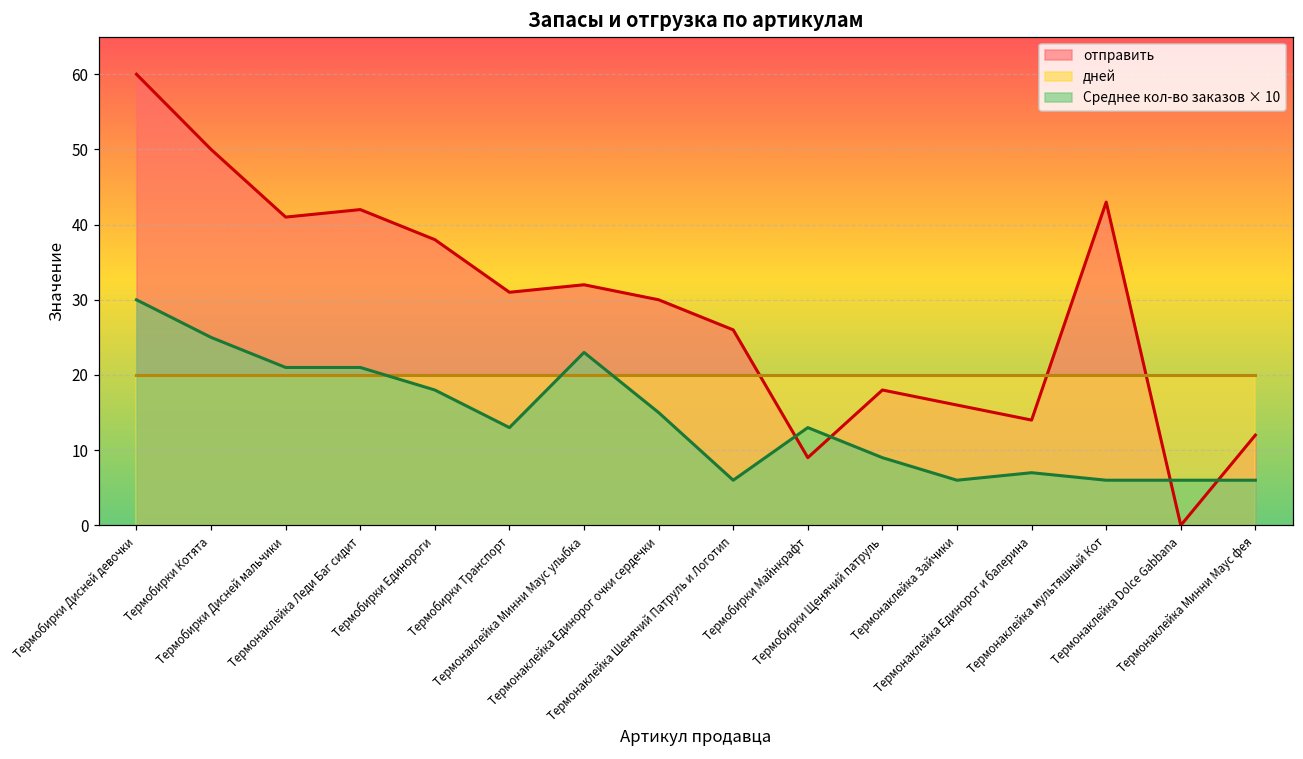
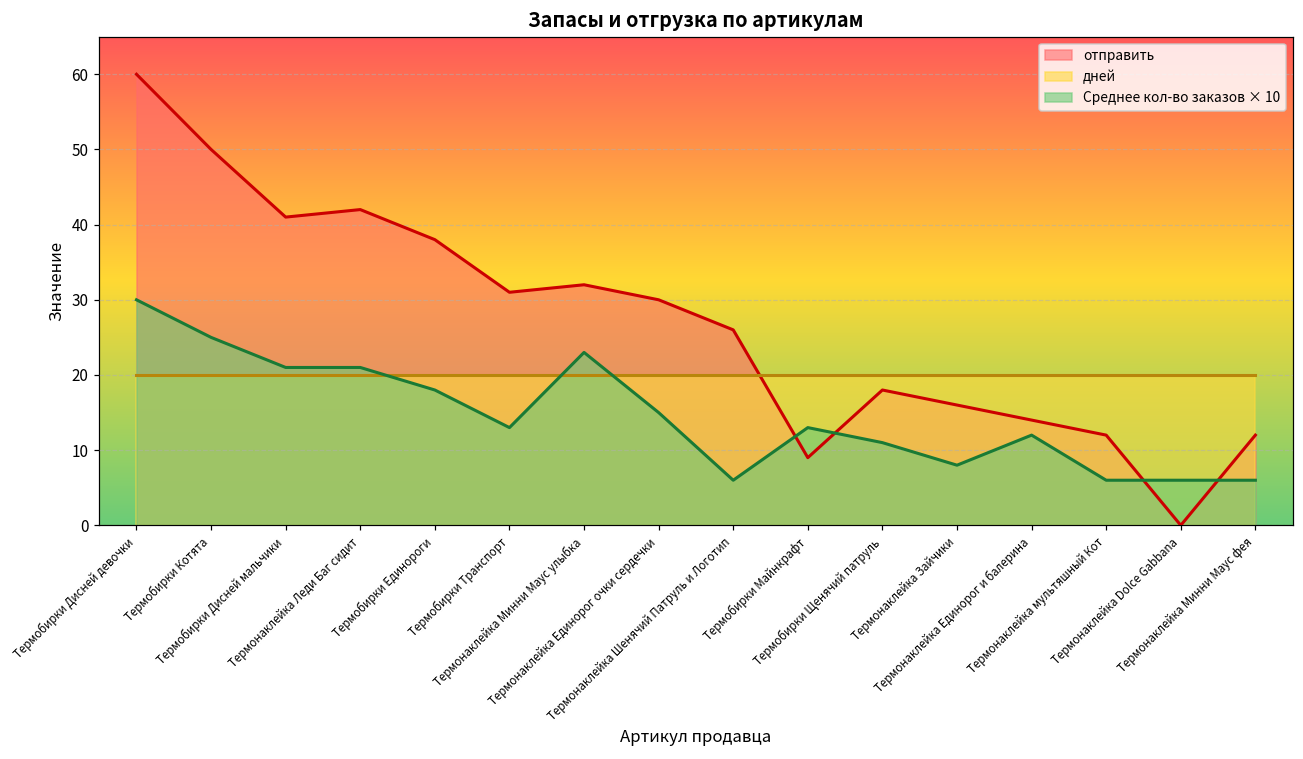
  {
    "отправить": {
      "Термобирки Дисней девочки": 60,
      "Термобирки Котята": 50,
      "Термобирки Дисней мальчики": 41,
      "Термонаклейка Леди Баг сидит": 42,
      "Термобирки Единороги": 38,
      "Термобирки Транспорт": 31,
      "Термонаклейка Минни Маус улыбка": 32,
      "Термонаклейка Единорог очки сердечки": 30,
      "Термонаклейка Шенячий Патруль и Логотип": 26,
      "Термобирки Майнкрафт": 9,
      "Термобирки Щенячий патруль": 18,
      "Термонаклейка Зайчики": 16,
      "Термонаклейка Единорог и балерина": 14,
-     "Термонаклейка мультяшный Кот": 43,
+     "Термонаклейка мультяшный Кот": 12,
      "Термонаклейка Dolce Gabbana": 0,
      "Термонаклейка Минни Маус фея": 12
    },
    "дней": {
      "Термобирки Дисней девочки": 20,
      "Термобирки Котята": 20,
      "Термобирки Дисней мальчики": 20,
      "Термонаклейка Леди Баг сидит": 20,
      "Термобирки Единороги": 20,
      "Термобирки Транспорт": 20,
      "Термонаклейка Минни Маус улыбка": 20,
      "Термонаклейка Единорог очки сердечки": 20,
      "Термонаклейка Шенячий Патруль и Логотип": 20,
      "Термобирки Майнкрафт": 20,
      "Термобирки Щенячий патруль": 20,
      "Термонаклейка Зайчики": 20,
      "Термонаклейка Единорог и балерина": 20,
      "Термонаклейка мультяшный Кот": 20,
      "Термонаклейка Dolce Gabbana": 20,
      "Термонаклейка Минни Маус фея": 20
    },
    "Среднее кол-во заказов × 10": {
      "Термобирки Дисней девочки": 30,
      "Термобирки Котята": 25,
      "Термобирки Дисней мальчики": 21,
      "Термонаклейка Леди Баг сидит": 21,
      "Термобирки Единороги": 18,
      "Термобирки Транспорт": 13,
      "Термонаклейка Минни Маус улыбка": 23,
      "Термонаклейка Единорог очки сердечки": 15,
      "Термонаклейка Шенячий Патруль и Логотип": 6,
      "Термобирки Майнкрафт": 13,
-     "Термобирки Щенячий патруль": 9,
-     "Термонаклейка Зайчики": 6,
-     "Термонаклейка Единорог и балерина": 7,
+     "Термобирки Щенячий патруль": 11,
+     "Термонаклейка Зайчики": 8,
+     "Термонаклейка Единорог и балерина": 12,
      "Термонаклейка мультяшный Кот": 6,
      "Термонаклейка Dolce Gabbana": 6,
      "Термонаклейка Минни Маус фея": 6
    }
  }
